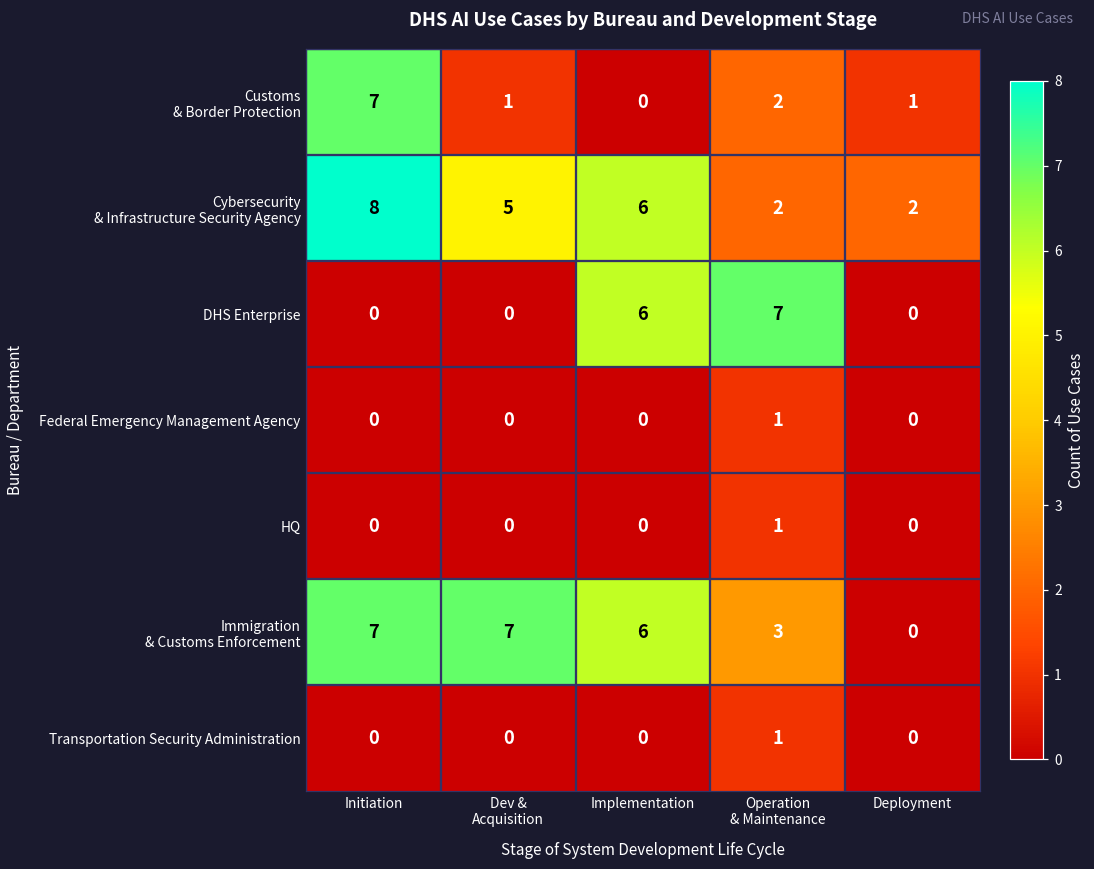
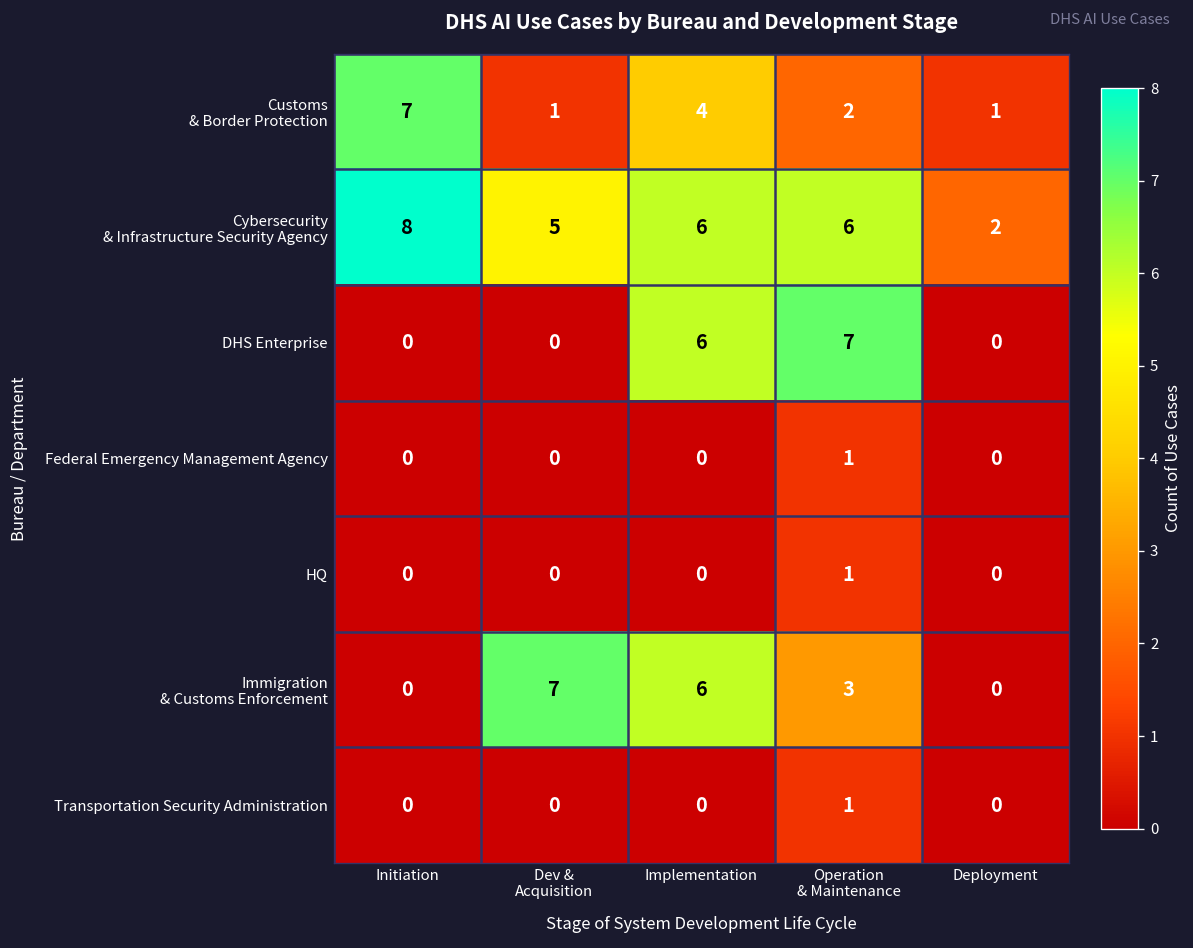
  {
    "Customs & Border Protection": {
      "Initiation": 7,
      "Dev & Acquisition": 1,
-     "Implementation": 0,
+     "Implementation": 4,
      "Operation & Maintenance": 2,
      "Deployment": 1
    },
    "Cybersecurity & Infrastructure Security Agency": {
      "Initiation": 8,
      "Dev & Acquisition": 5,
      "Implementation": 6,
-     "Operation & Maintenance": 2,
+     "Operation & Maintenance": 6,
      "Deployment": 2
    },
    "DHS Enterprise": {
      "Initiation": 0,
      "Dev & Acquisition": 0,
      "Implementation": 6,
      "Operation & Maintenance": 7,
      "Deployment": 0
    },
    "Federal Emergency Management Agency": {
      "Initiation": 0,
      "Dev & Acquisition": 0,
      "Implementation": 0,
      "Operation & Maintenance": 1,
      "Deployment": 0
    },
    "HQ": {
      "Initiation": 0,
      "Dev & Acquisition": 0,
      "Implementation": 0,
      "Operation & Maintenance": 1,
      "Deployment": 0
    },
    "Immigration & Customs Enforcement": {
-     "Initiation": 7,
+     "Initiation": 0,
      "Dev & Acquisition": 7,
      "Implementation": 6,
      "Operation & Maintenance": 3,
      "Deployment": 0
    },
    "Transportation Security Administration": {
      "Initiation": 0,
      "Dev & Acquisition": 0,
      "Implementation": 0,
      "Operation & Maintenance": 1,
      "Deployment": 0
    }
  }
